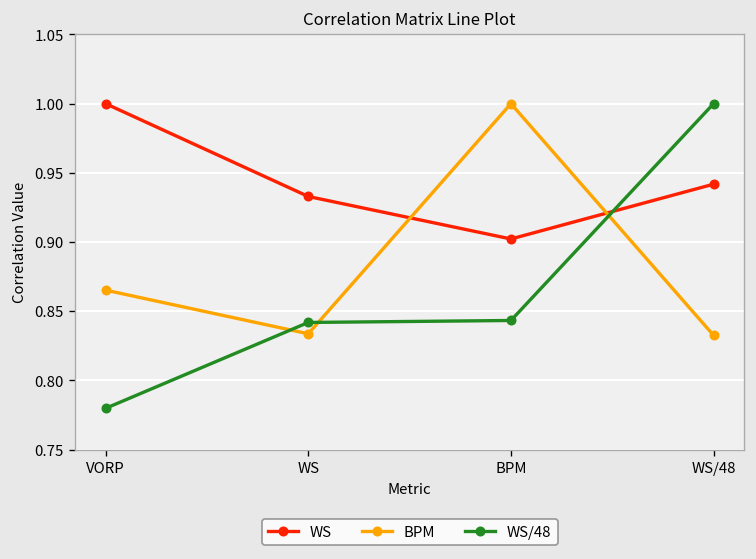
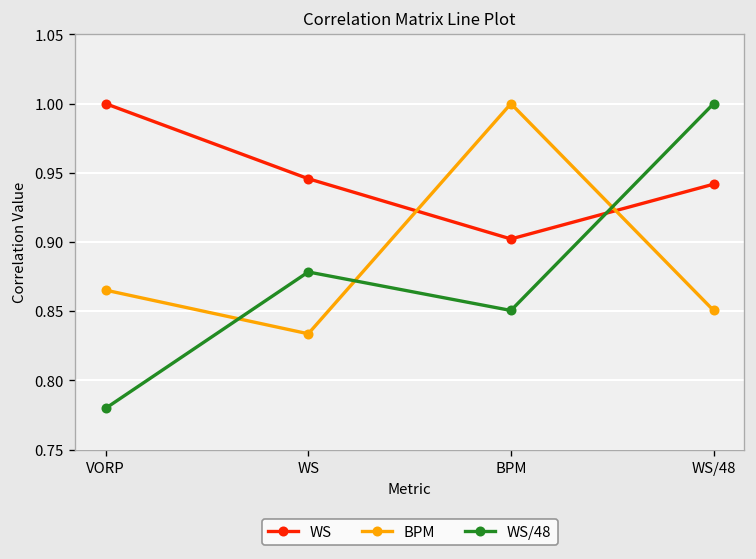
  {
    "WS": {
      "VORP": 1.000,
-     "WS": 0.933,
+     "WS": 0.946,
      "BPM": 0.902,
      "WS/48": 0.942
    },
    "BPM": {
      "VORP": 0.865,
      "WS": 0.834,
      "BPM": 1.000,
-     "WS/48": 0.833
+     "WS/48": 0.851
    },
    "WS/48": {
      "VORP": 0.780,
-     "WS": 0.842,
-     "BPM": 0.843,
+     "WS": 0.878,
+     "BPM": 0.851,
      "WS/48": 1.000
    }
  }
